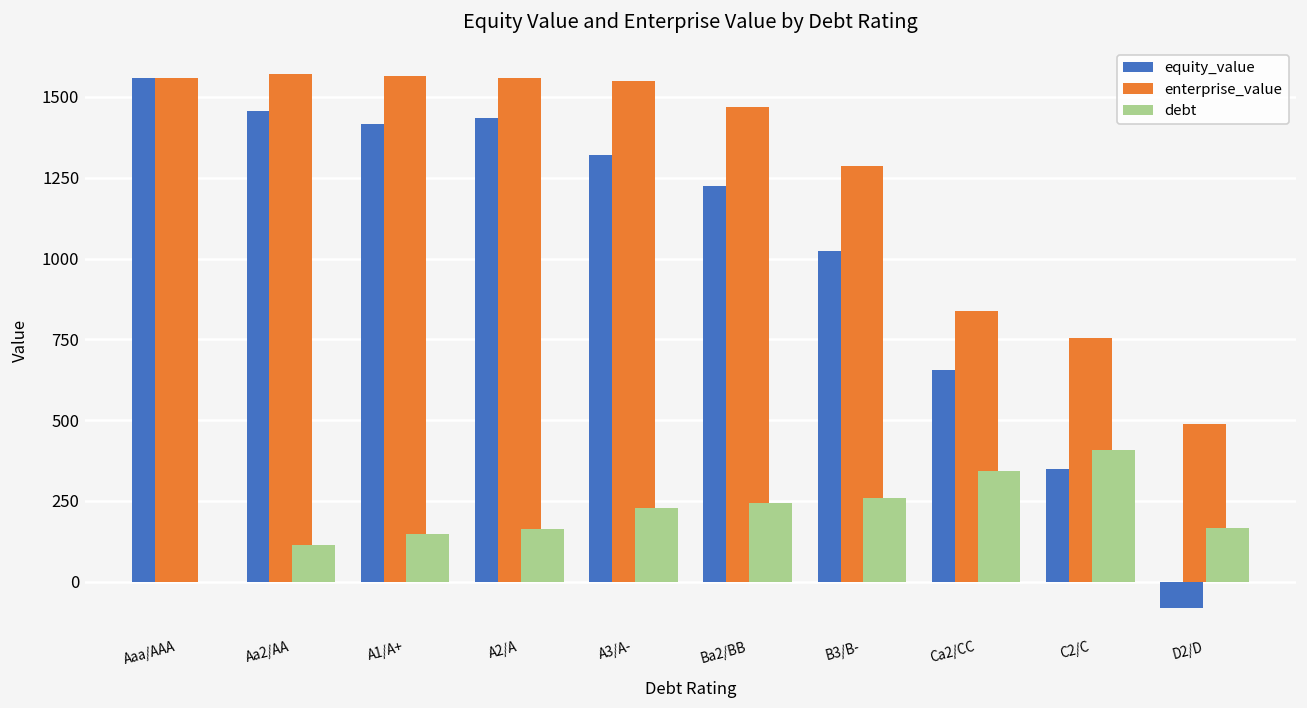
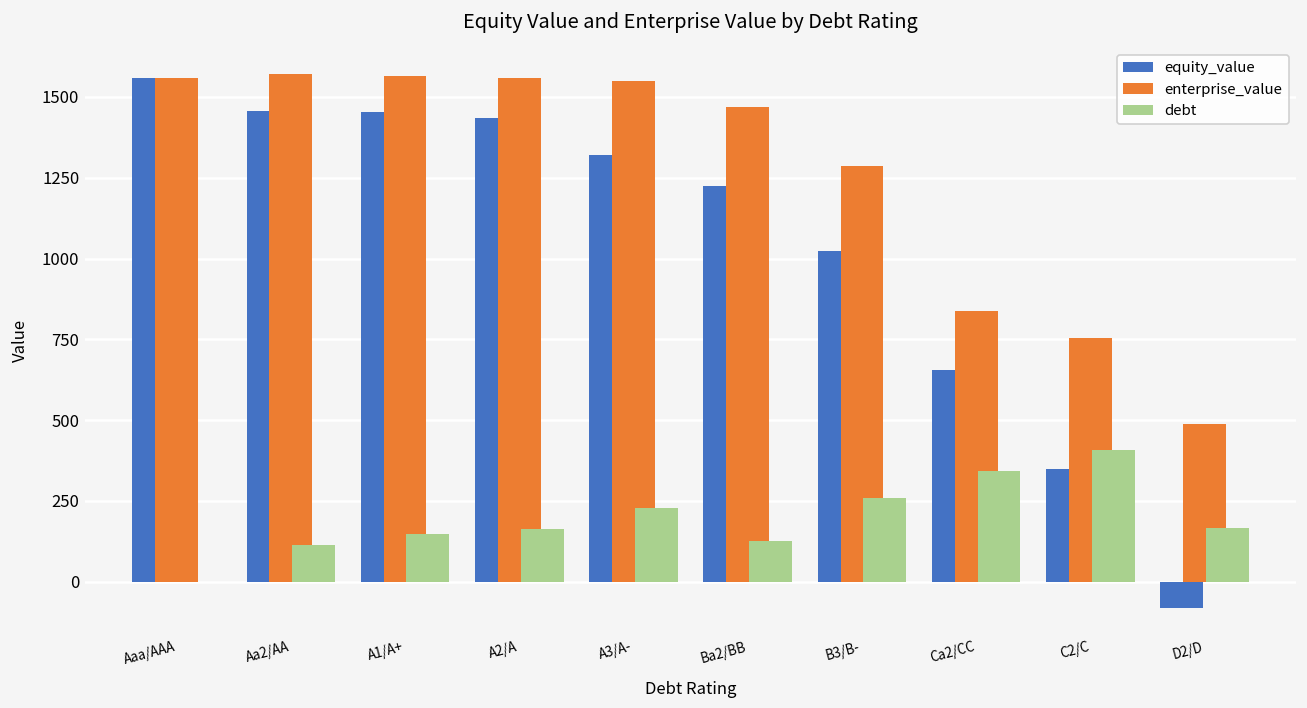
  {
    "equity_value": {
      "Aaa/AAA": 1560,
      "Aa2/AA": 1460,
-     "A1/A+": 1420,
+     "A1/A+": 1450,
      "A2/A": 1440,
      "A3/A-": 1320,
      "Ba2/BB": 1220,
      "B3/B-": 1020,
      "Ca2/CC": 660,
      "C2/C": 350,
      "D2/D": -80
    },
    "enterprise_value": {
      "Aaa/AAA": 1560,
      "Aa2/AA": 1570,
      "A1/A+": 1560,
      "A2/A": 1560,
      "A3/A-": 1550,
      "Ba2/BB": 1470,
      "B3/B-": 1280,
      "Ca2/CC": 840,
      "C2/C": 750,
      "D2/D": 490
    },
    "debt": {
      "Aaa/AAA": 0,
      "Aa2/AA": 110,
      "A1/A+": 150,
      "A2/A": 160,
      "A3/A-": 230,
-     "Ba2/BB": 240,
+     "Ba2/BB": 130,
      "B3/B-": 260,
      "Ca2/CC": 340,
      "C2/C": 410,
      "D2/D": 170
    }
  }
